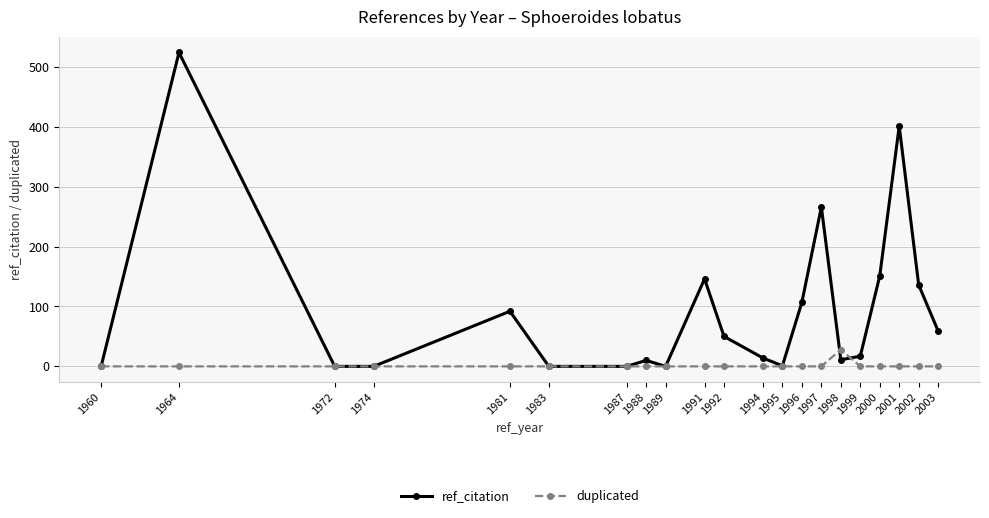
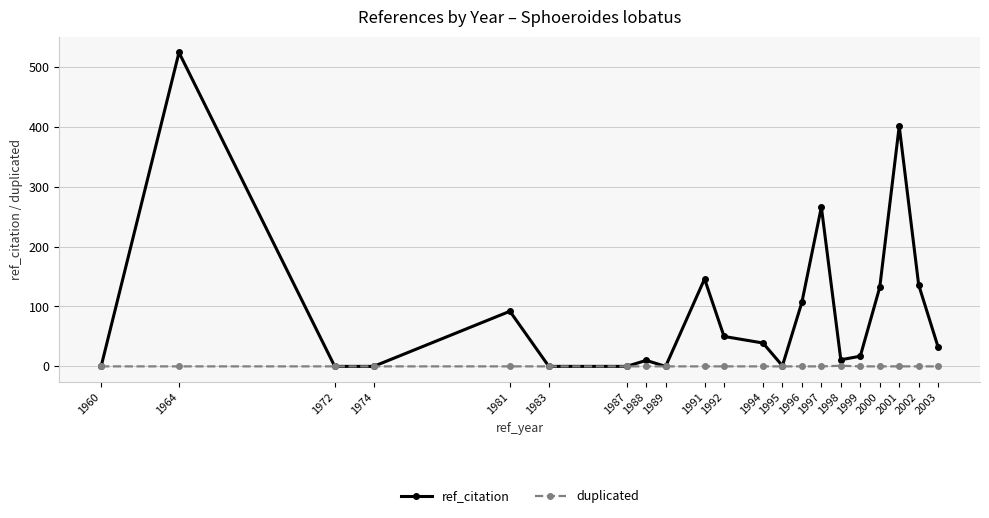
  {
    "ref_citation": {
      "1964": 520,
      "1981": 90,
      "1988": 10,
      "1991": 150,
      "1992": 50,
-     "1994": 10,
+     "1994": 40,
      "1996": 110,
      "1997": 270,
      "1998": 10,
      "1999": 20,
-     "2000": 150,
+     "2000": 130,
      "2001": 400,
      "2002": 140,
-     "2003": 60
+     "2003": 30
    },
    "duplicated": {
      "1964": 0,
      "1981": 0,
      "1988": 0,
      "1991": 0,
      "1992": 0,
      "1994": 0,
      "1996": 0,
      "1997": 0,
-     "1998": 30,
+     "1998": 0,
      "1999": 0,
      "2000": 0,
      "2001": 0,
      "2002": 0,
      "2003": 0
    }
  }
